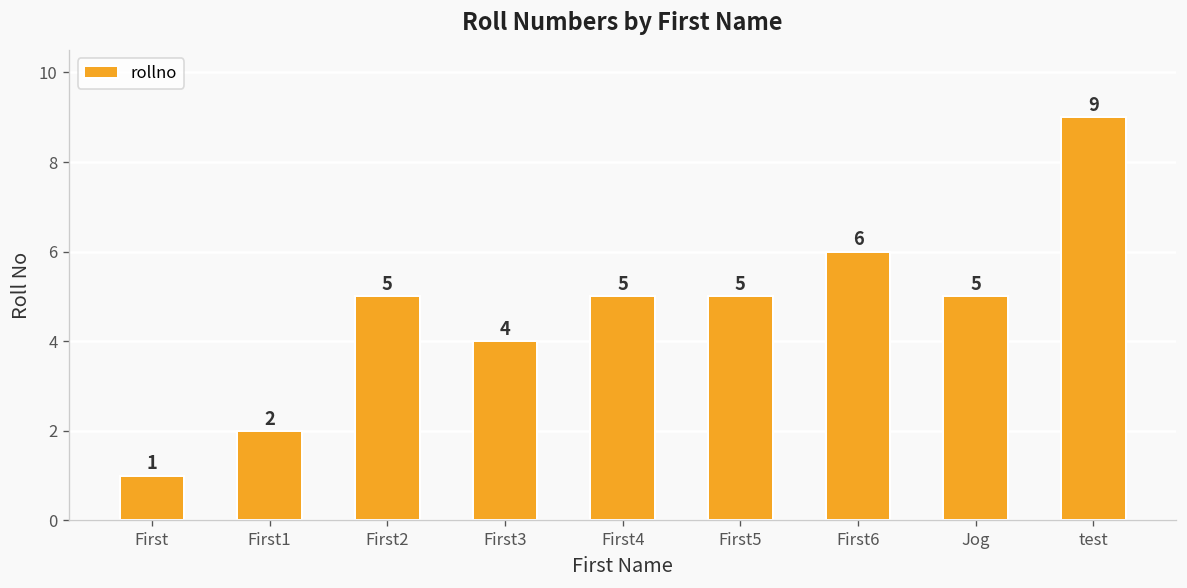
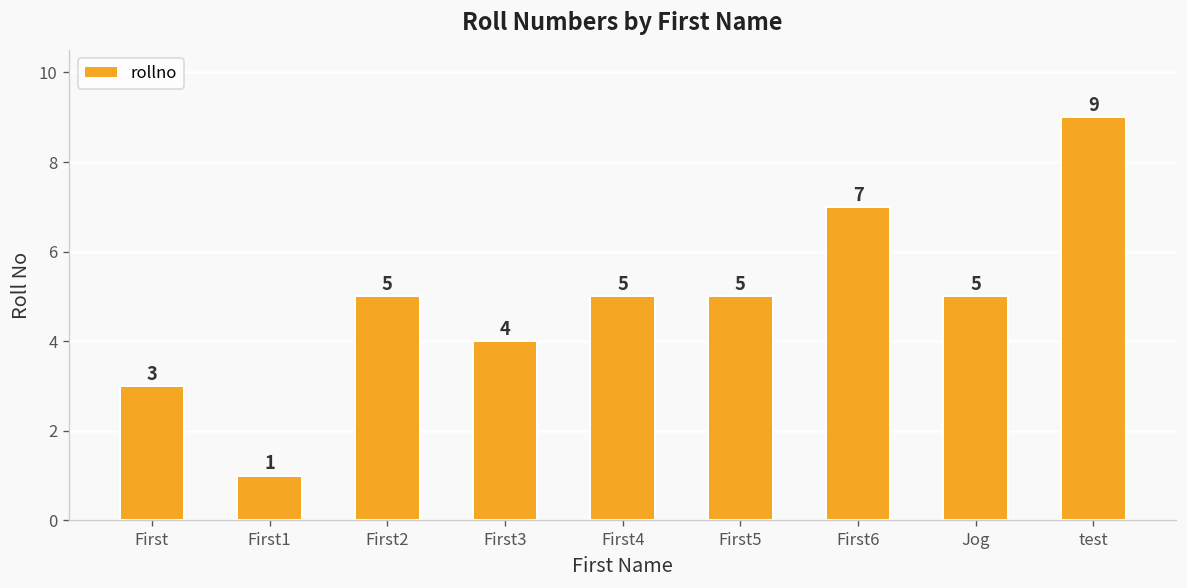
  {
-   "First": 1,
-   "First1": 2,
+   "First": 3,
+   "First1": 1,
    "First2": 5,
    "First3": 4,
    "First4": 5,
    "First5": 5,
-   "First6": 6,
+   "First6": 7,
    "Jog": 5,
    "test": 9
  }
